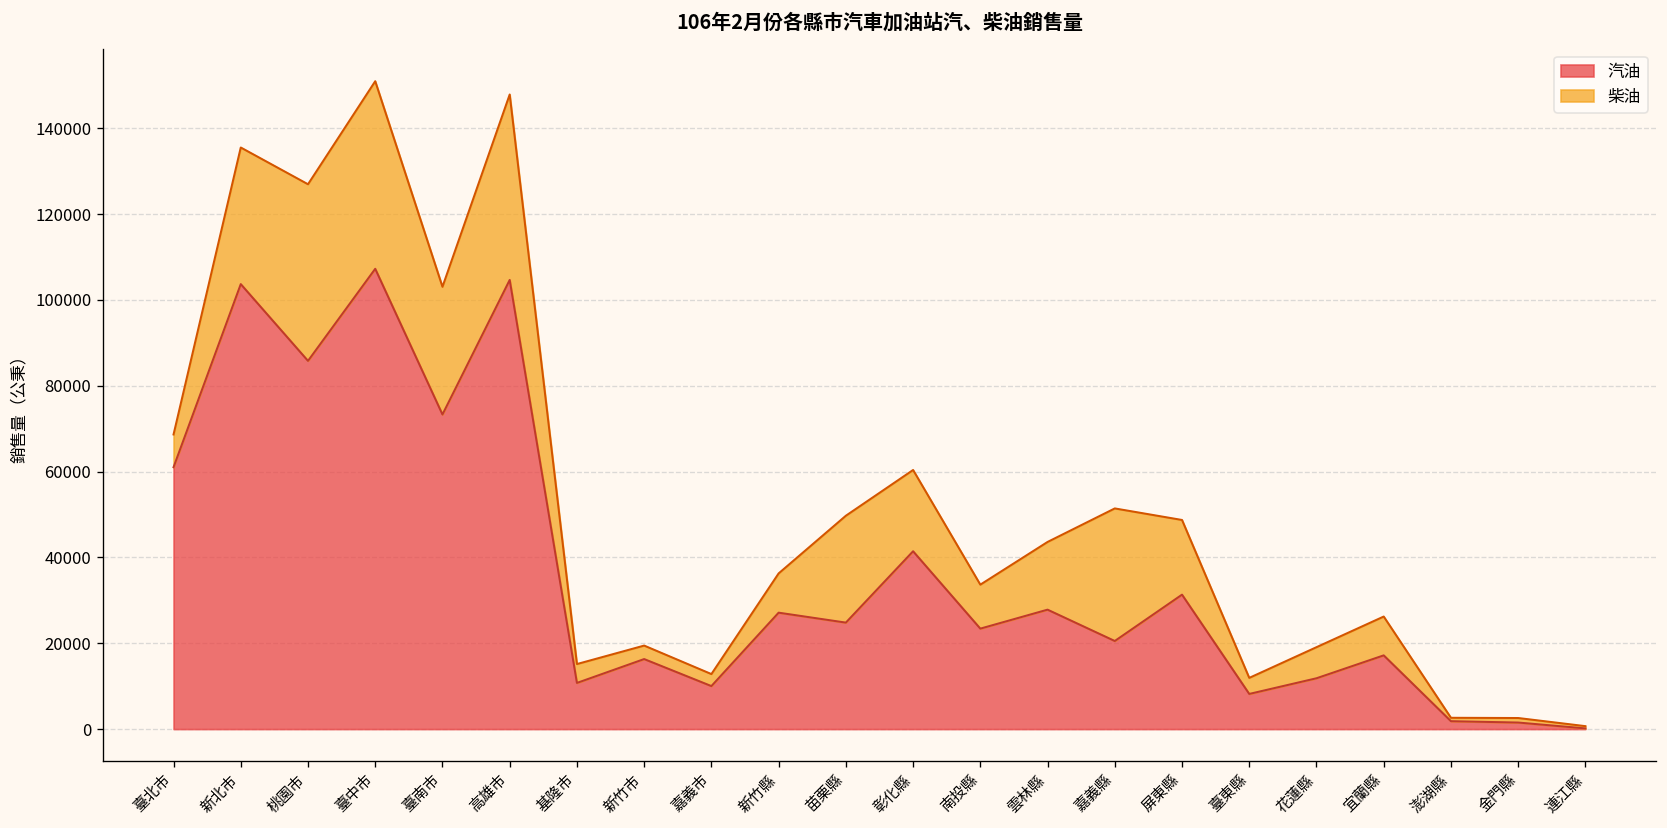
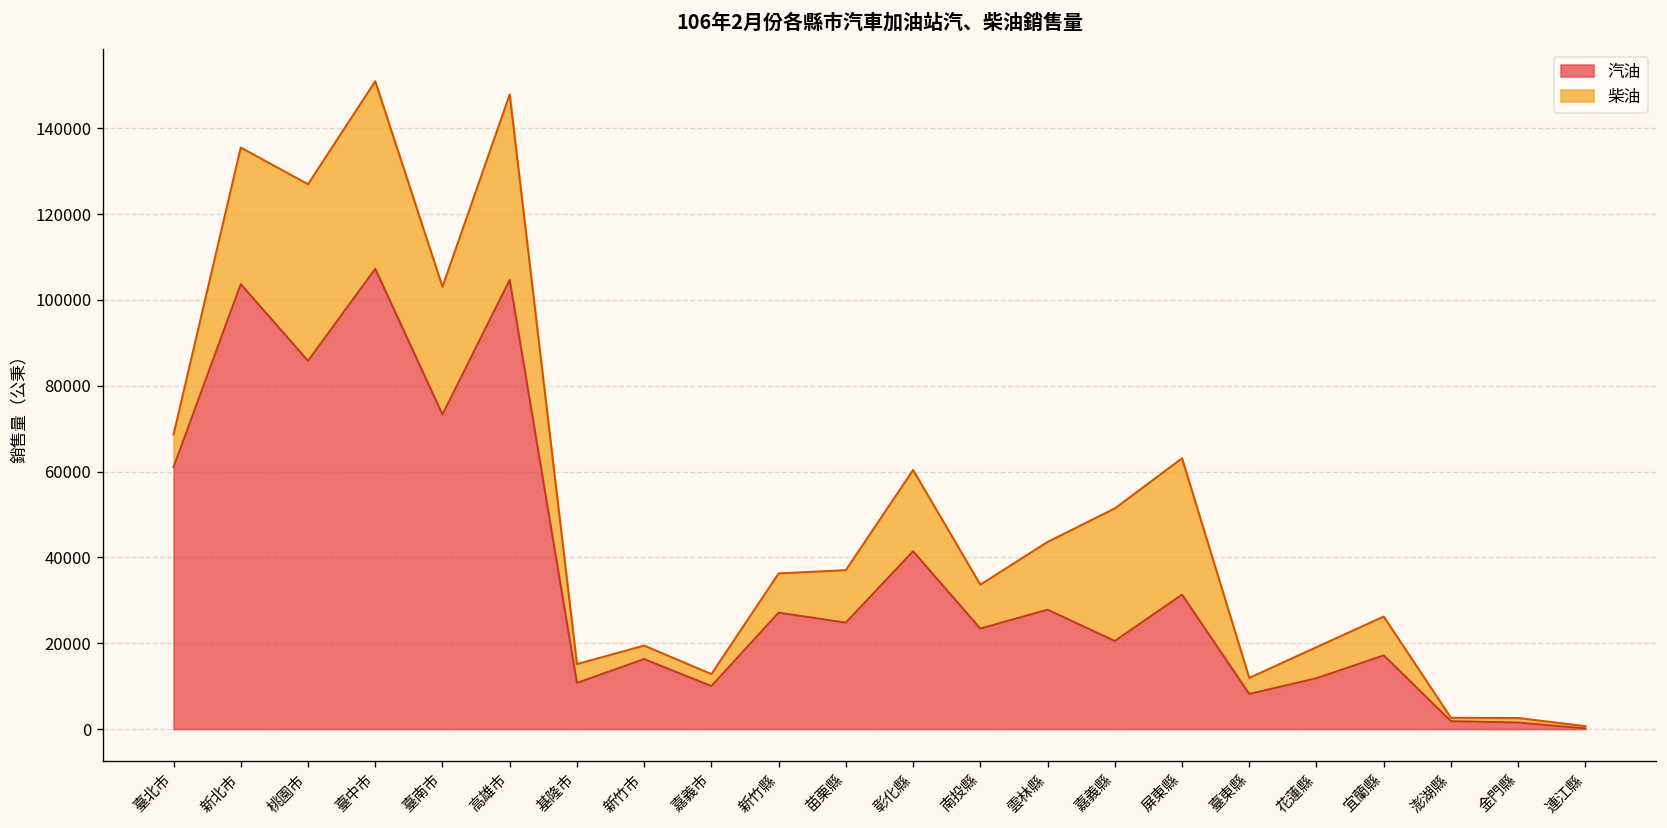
  {
    "汽油": {
      "臺北市": 61000,
      "新北市": 104000,
      "桃園市": 86000,
      "臺中市": 107000,
      "臺南市": 73000,
      "高雄市": 105000,
      "基隆市": 11000,
      "新竹市": 16000,
      "嘉義市": 10000,
      "新竹縣": 27000,
      "苗栗縣": 25000,
      "彰化縣": 41000,
      "南投縣": 23000,
      "雲林縣": 28000,
      "嘉義縣": 21000,
      "屏東縣": 31000,
      "臺東縣": 8000,
      "花蓮縣": 12000,
      "宜蘭縣": 17000,
      "澎湖縣": 2000,
      "金門縣": 2000
    },
    "柴油": {
      "臺北市": 8000,
      "新北市": 32000,
      "桃園市": 41000,
      "臺中市": 44000,
      "臺南市": 30000,
      "高雄市": 43000,
      "基隆市": 4000,
      "新竹市": 3000,
      "嘉義市": 3000,
      "新竹縣": 9000,
-     "苗栗縣": 25000,
+     "苗栗縣": 12000,
      "彰化縣": 19000,
      "南投縣": 10000,
      "雲林縣": 16000,
      "嘉義縣": 31000,
-     "屏東縣": 17000,
+     "屏東縣": 32000,
      "臺東縣": 4000,
      "花蓮縣": 7000,
      "宜蘭縣": 9000,
      "澎湖縣": 1000,
      "金門縣": 1000
    }
  }
